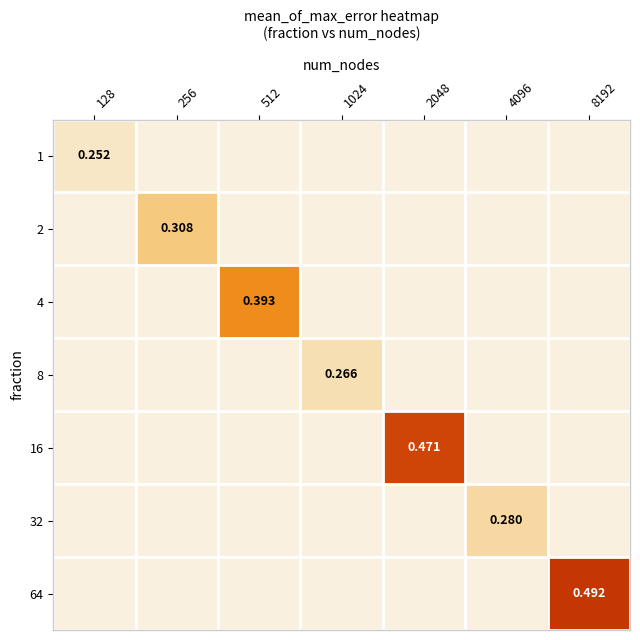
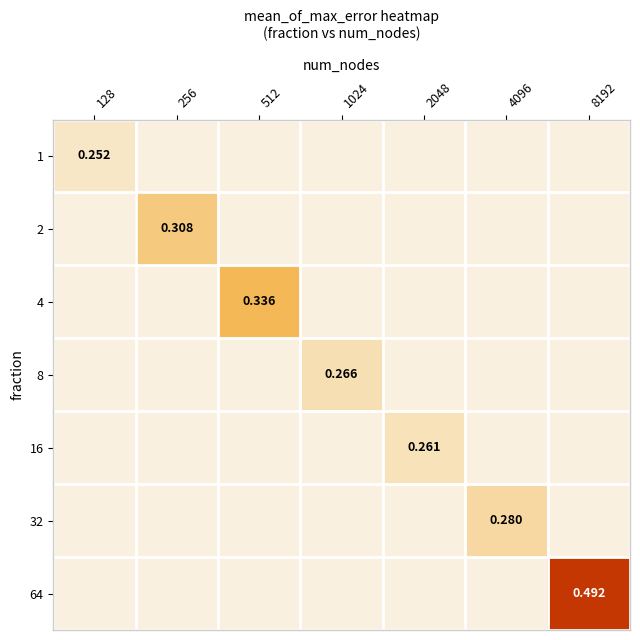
  {
    "1": {
      "128": 0.252
    },
    "2": {
      "256": 0.308
    },
    "4": {
-     "512": 0.393
+     "512": 0.336
    },
    "8": {
      "1024": 0.266
    },
    "16": {
-     "2048": 0.471
+     "2048": 0.261
    },
    "32": {
      "4096": 0.280
    },
    "64": {
      "8192": 0.492
    }
  }
